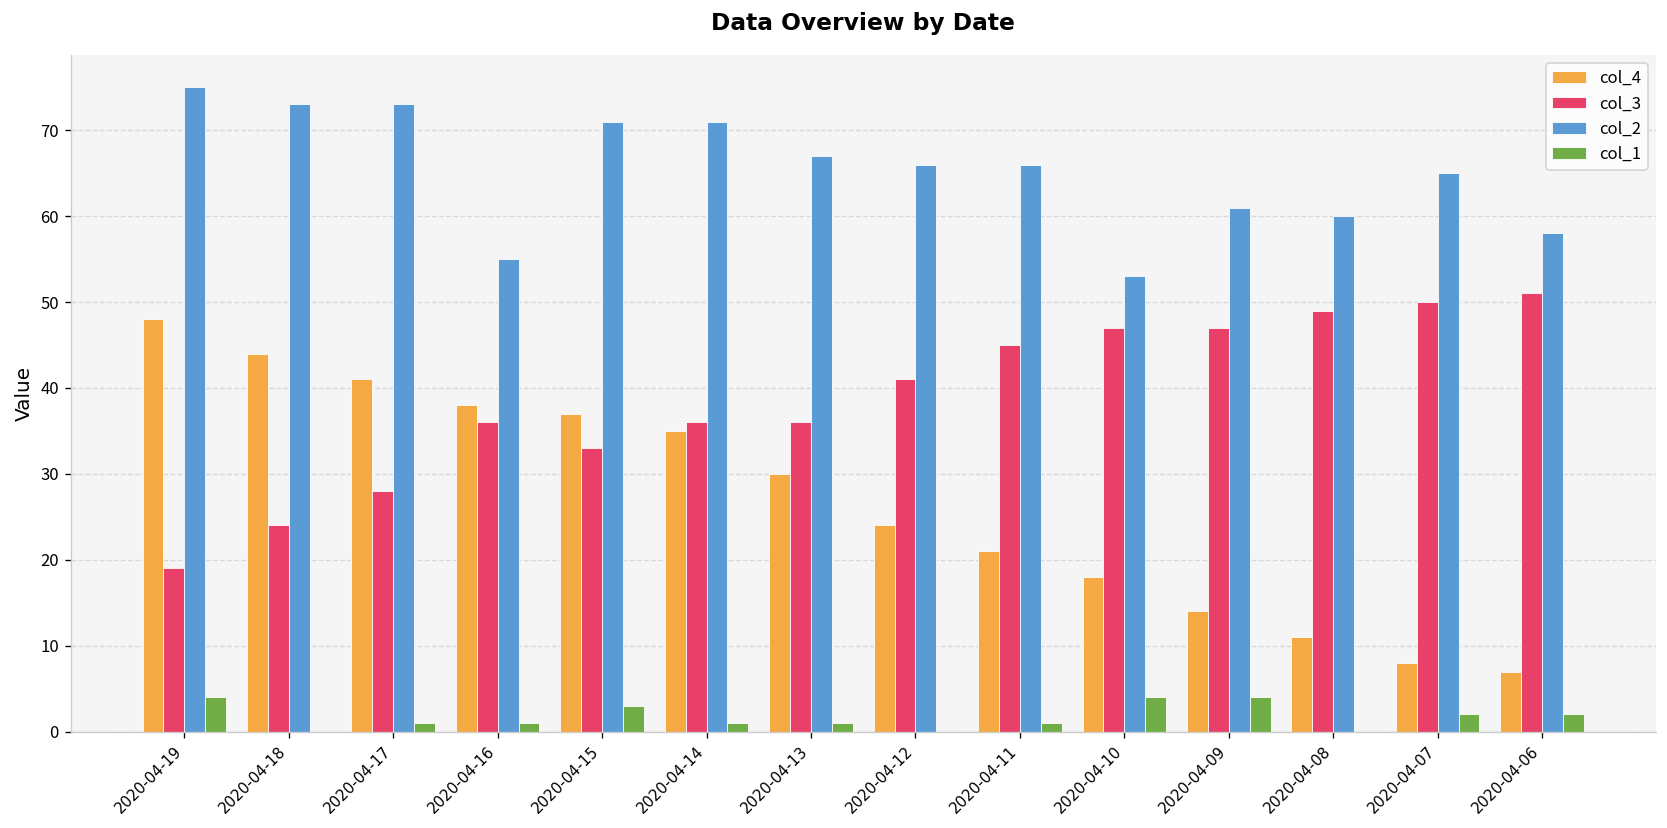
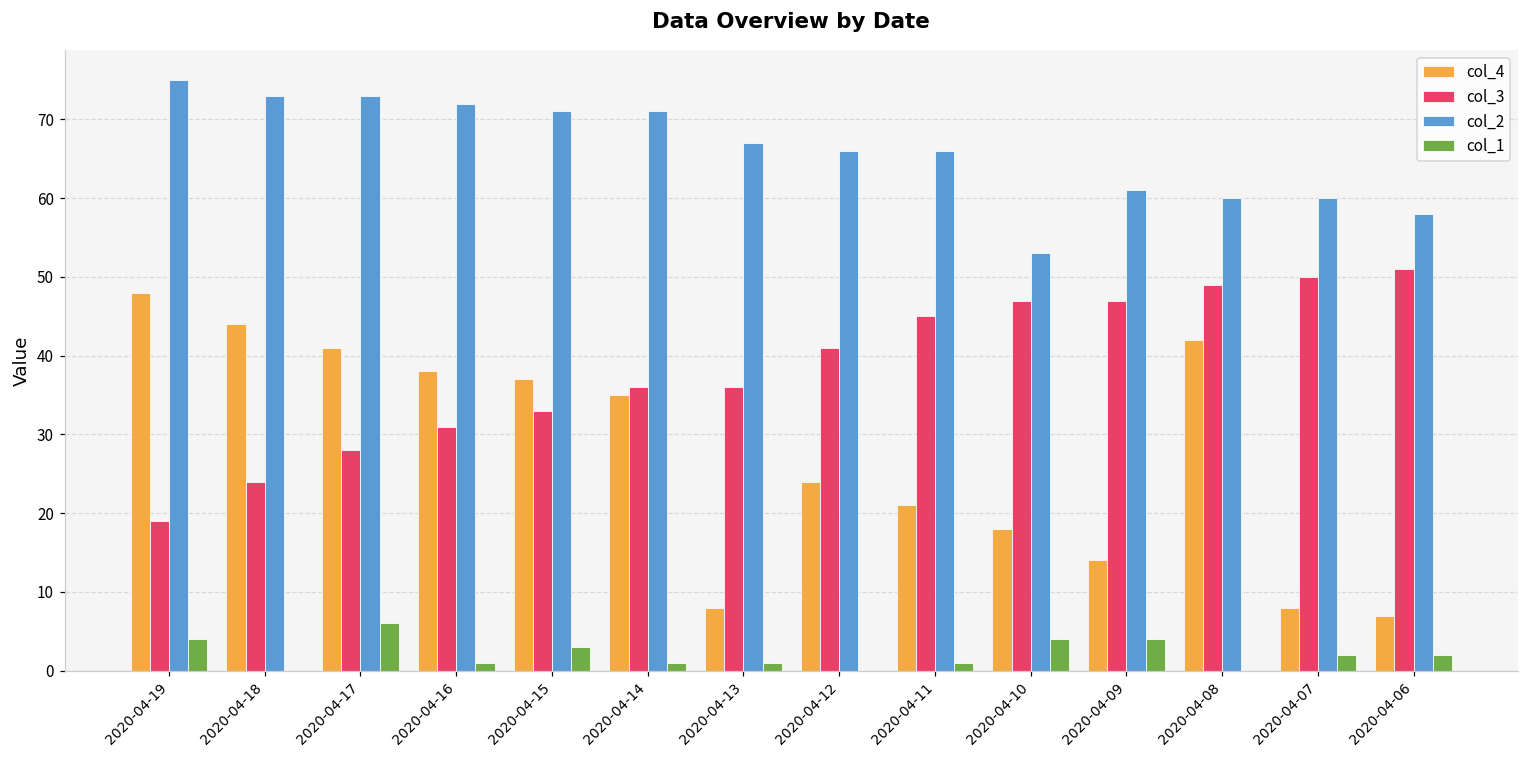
  {
    "col_4": {
      "2020-04-19": 48,
      "2020-04-18": 44,
      "2020-04-17": 41,
      "2020-04-16": 38,
      "2020-04-15": 37,
      "2020-04-14": 35,
-     "2020-04-13": 30,
+     "2020-04-13": 8,
      "2020-04-12": 24,
      "2020-04-11": 21,
      "2020-04-10": 18,
      "2020-04-09": 14,
-     "2020-04-08": 11,
+     "2020-04-08": 42,
      "2020-04-07": 8,
      "2020-04-06": 7
    },
    "col_3": {
      "2020-04-19": 19,
      "2020-04-18": 24,
      "2020-04-17": 28,
-     "2020-04-16": 36,
+     "2020-04-16": 31,
      "2020-04-15": 33,
      "2020-04-14": 36,
      "2020-04-13": 36,
      "2020-04-12": 41,
      "2020-04-11": 45,
      "2020-04-10": 47,
      "2020-04-09": 47,
      "2020-04-08": 49,
      "2020-04-07": 50,
      "2020-04-06": 51
    },
    "col_2": {
      "2020-04-19": 75,
      "2020-04-18": 73,
      "2020-04-17": 73,
-     "2020-04-16": 55,
+     "2020-04-16": 72,
      "2020-04-15": 71,
      "2020-04-14": 71,
      "2020-04-13": 67,
      "2020-04-12": 66,
      "2020-04-11": 66,
      "2020-04-10": 53,
      "2020-04-09": 61,
      "2020-04-08": 60,
-     "2020-04-07": 65,
+     "2020-04-07": 60,
      "2020-04-06": 58
    },
    "col_1": {
      "2020-04-19": 4,
      "2020-04-18": 0,
-     "2020-04-17": 1,
+     "2020-04-17": 6,
      "2020-04-16": 1,
      "2020-04-15": 3,
      "2020-04-14": 1,
      "2020-04-13": 1,
      "2020-04-12": 0,
      "2020-04-11": 1,
      "2020-04-10": 4,
      "2020-04-09": 4,
      "2020-04-08": 0,
      "2020-04-07": 2,
      "2020-04-06": 2
    }
  }
